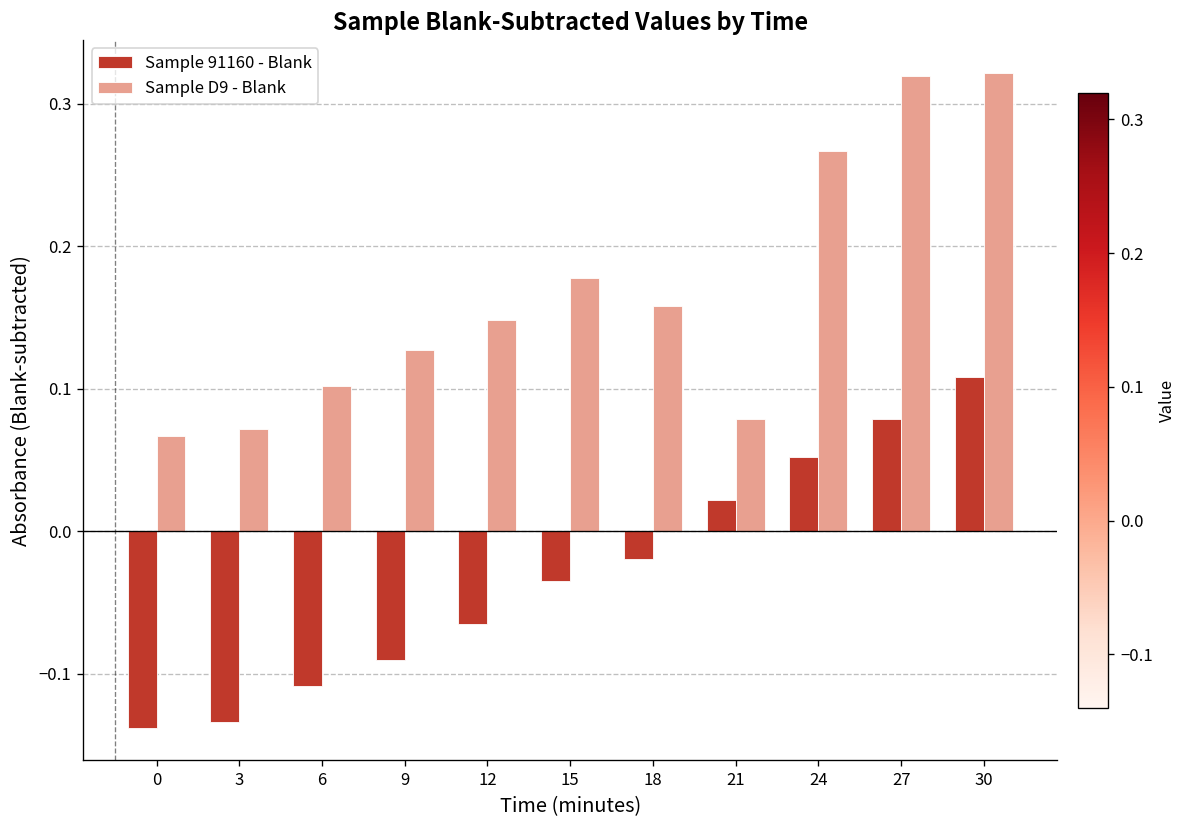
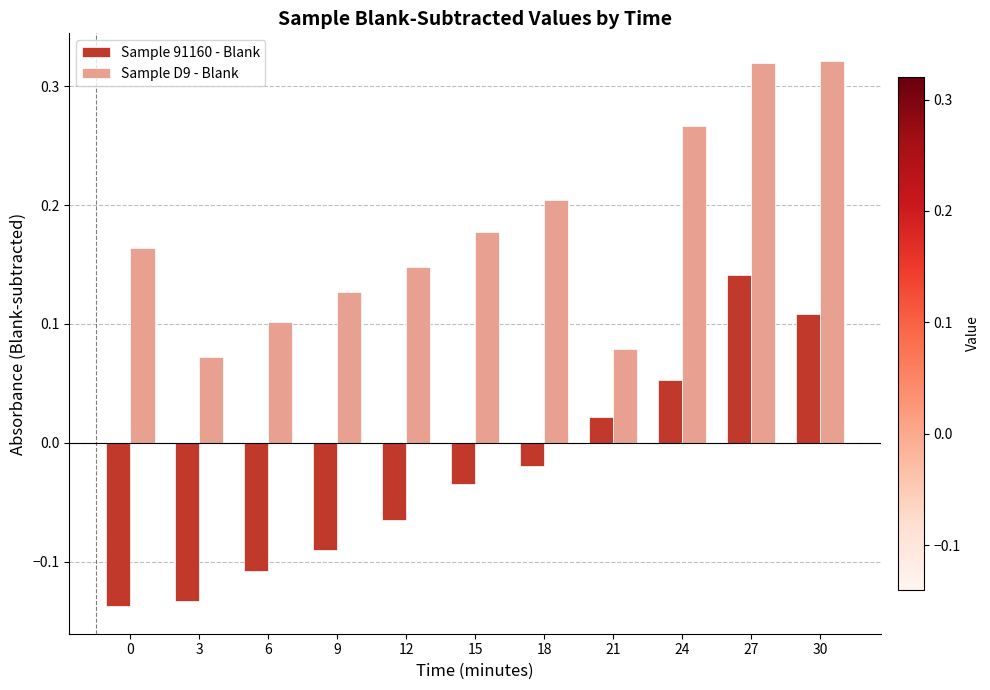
  {
    "Sample 91160 - Blank": {
      "0": -0.138,
      "3": -0.134,
      "6": -0.108,
      "9": -0.091,
      "12": -0.065,
      "15": -0.035,
      "18": -0.019,
      "21": 0.022,
      "24": 0.052,
-     "27": 0.078,
+     "27": 0.141,
      "30": 0.108
    },
    "Sample D9 - Blank": {
-     "0": 0.066,
+     "0": 0.164,
      "3": 0.072,
      "6": 0.102,
      "9": 0.127,
      "12": 0.148,
      "15": 0.178,
-     "18": 0.158,
+     "18": 0.204,
      "21": 0.079,
      "24": 0.266,
      "27": 0.319,
      "30": 0.322
    }
  }
